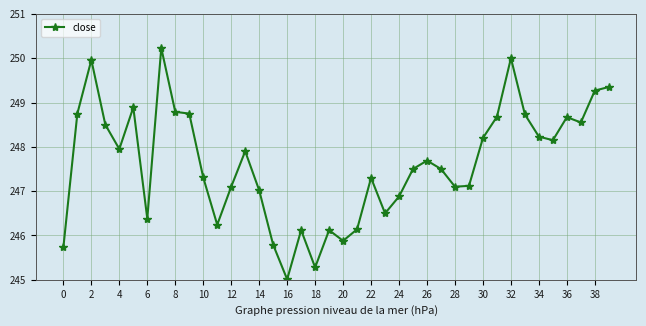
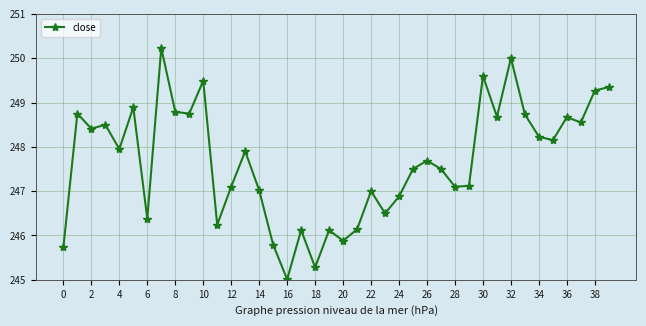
  {
    "0": 245.7,
-   "2": 250.0,
+   "2": 248.4,
    "4": 248.0,
    "6": 246.4,
    "8": 248.8,
-   "10": 247.3,
+   "10": 249.5,
    "12": 247.1,
    "14": 247.0,
    "16": 245.0,
    "18": 245.3,
    "20": 245.9,
-   "22": 247.3,
+   "22": 247.0,
    "24": 246.9,
    "26": 247.7,
    "28": 247.1,
-   "30": 248.2,
+   "30": 249.6,
    "32": 250.0,
    "34": 248.2,
    "36": 248.7,
    "38": 249.3
  }
